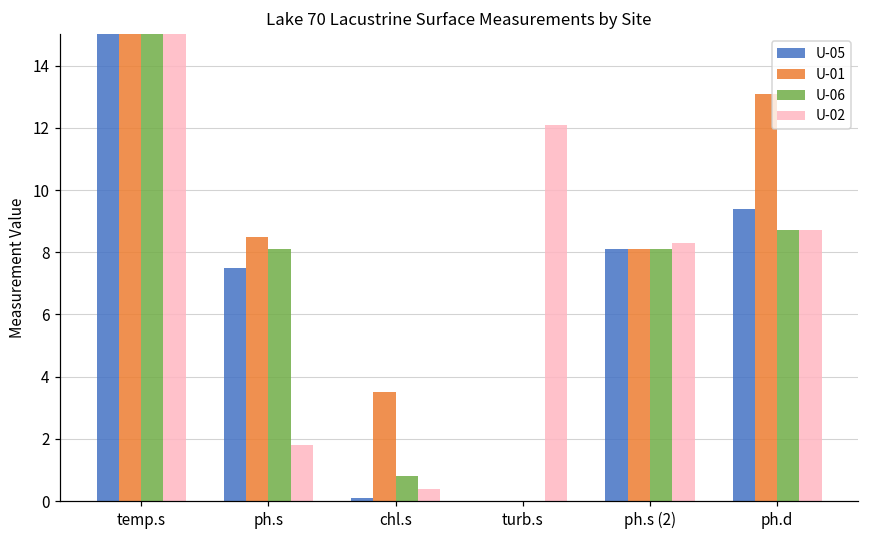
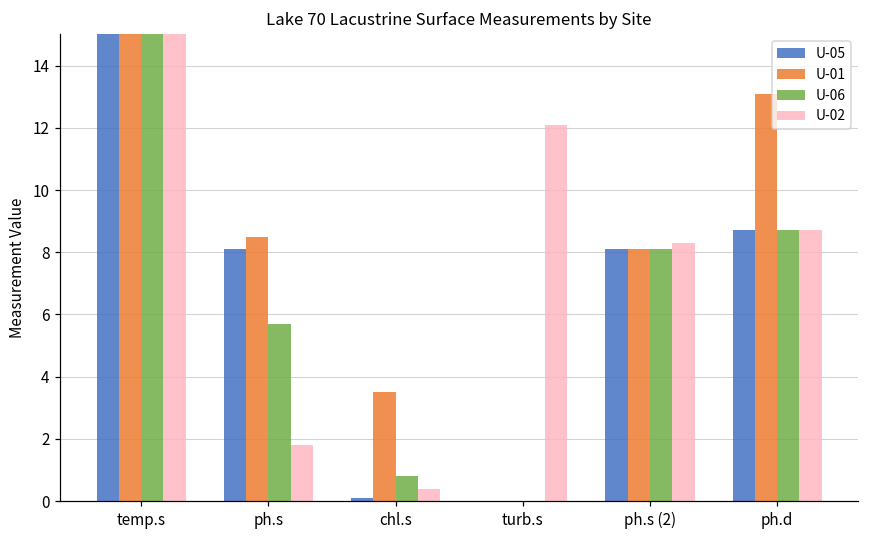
  {
    "U-05": {
-     "ph.s": 7.5,
+     "ph.s": 8.1,
      "chl.s": 0.1,
      "ph.s (2)": 8.1,
-     "ph.d": 9.4
+     "ph.d": 8.7
    },
    "U-01": {
      "ph.s": 8.5,
      "chl.s": 3.5,
      "ph.s (2)": 8.1,
      "ph.d": 13.1
    },
    "U-06": {
-     "ph.s": 8.1,
+     "ph.s": 5.7,
      "chl.s": 0.8,
      "ph.s (2)": 8.1,
      "ph.d": 8.7
    },
    "U-02": {
      "ph.s": 1.8,
      "chl.s": 0.4,
      "turb.s": 12.1,
      "ph.s (2)": 8.3,
      "ph.d": 8.7
    }
  }
